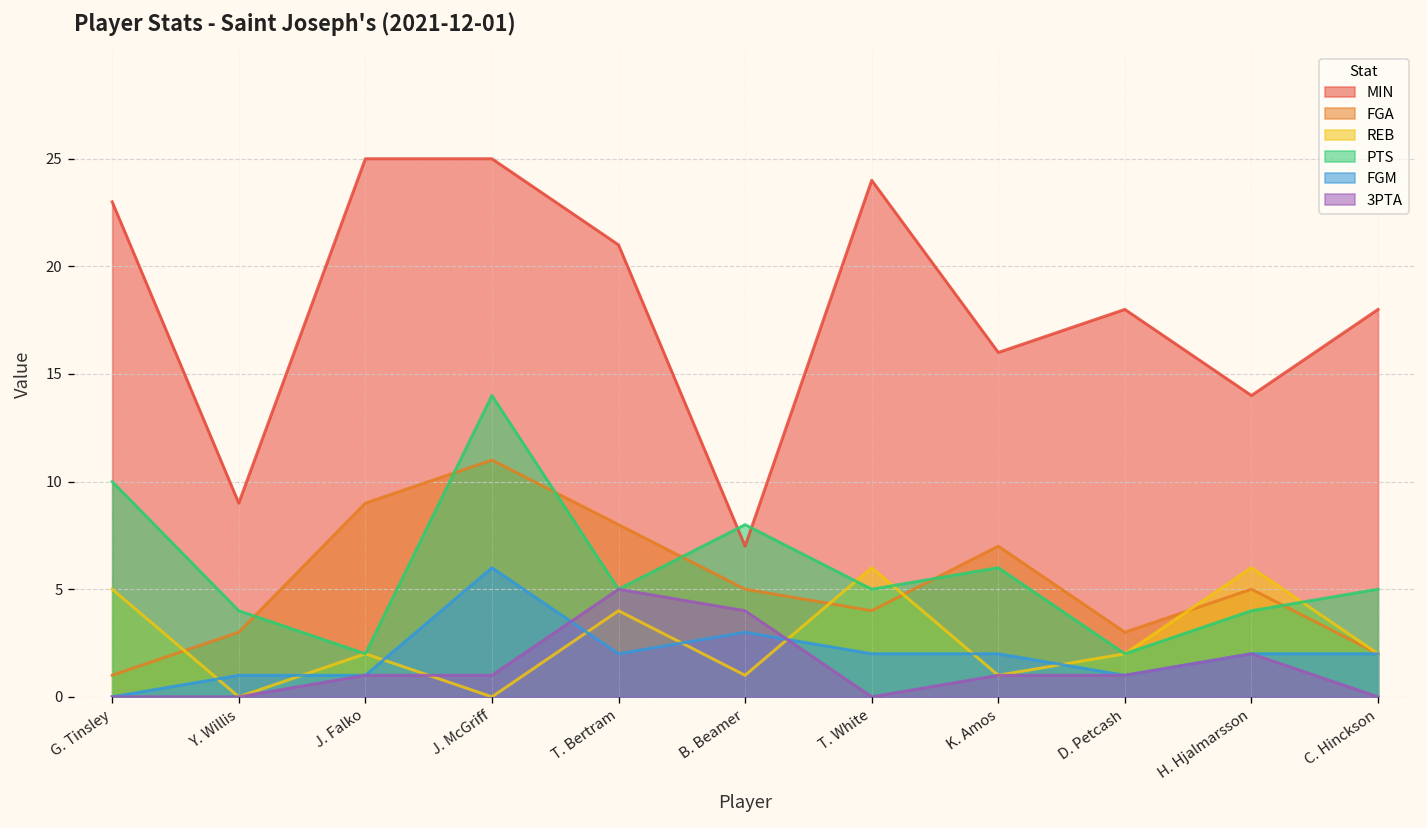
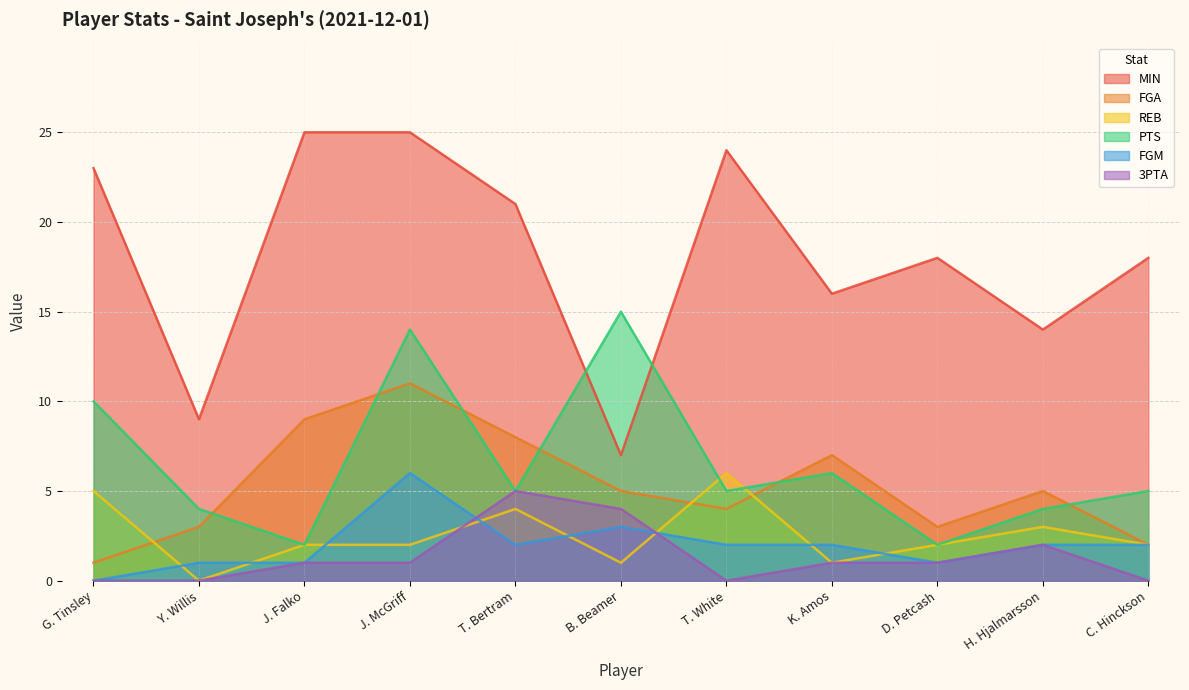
  {
    "REB": {
      "G. Tinsley": 5,
-     "J. McGriff": 0,
+     "J. McGriff": 2,
      "T. Bertram": 4,
      "B. Beamer": 1,
      "T. White": 6,
-     "H. Hjalmarsson": 6
+     "H. Hjalmarsson": 3
    },
    "PTS": {
      "G. Tinsley": 10,
      "Y. Willis": 4,
      "J. McGriff": 14,
-     "B. Beamer": 8,
+     "B. Beamer": 15,
      "T. White": 5,
      "K. Amos": 6,
      "H. Hjalmarsson": 4,
      "C. Hinckson": 5
    },
    "FGM": {
      "Y. Willis": 1,
      "J. McGriff": 6,
      "T. Bertram": 2,
      "B. Beamer": 3,
      "T. White": 2,
      "K. Amos": 2
    },
    "3PTA": {
      "J. McGriff": 1,
      "B. Beamer": 4,
      "T. White": 0,
      "C. Hinckson": 0
    }
  }
